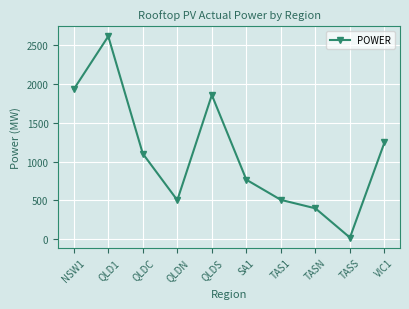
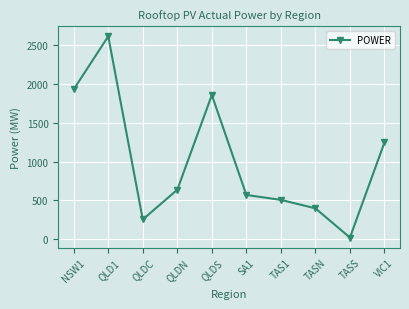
  {
    "NSW1": 1900,
    "QLD1": 2600,
-   "QLDC": 1100,
-   "QLDN": 500,
+   "QLDC": 300,
+   "QLDN": 600,
    "QLDS": 1900,
-   "SA1": 800,
+   "SA1": 600,
    "TAS1": 500,
    "TASN": 400,
    "TASS": 0,
    "VIC1": 1200
  }
